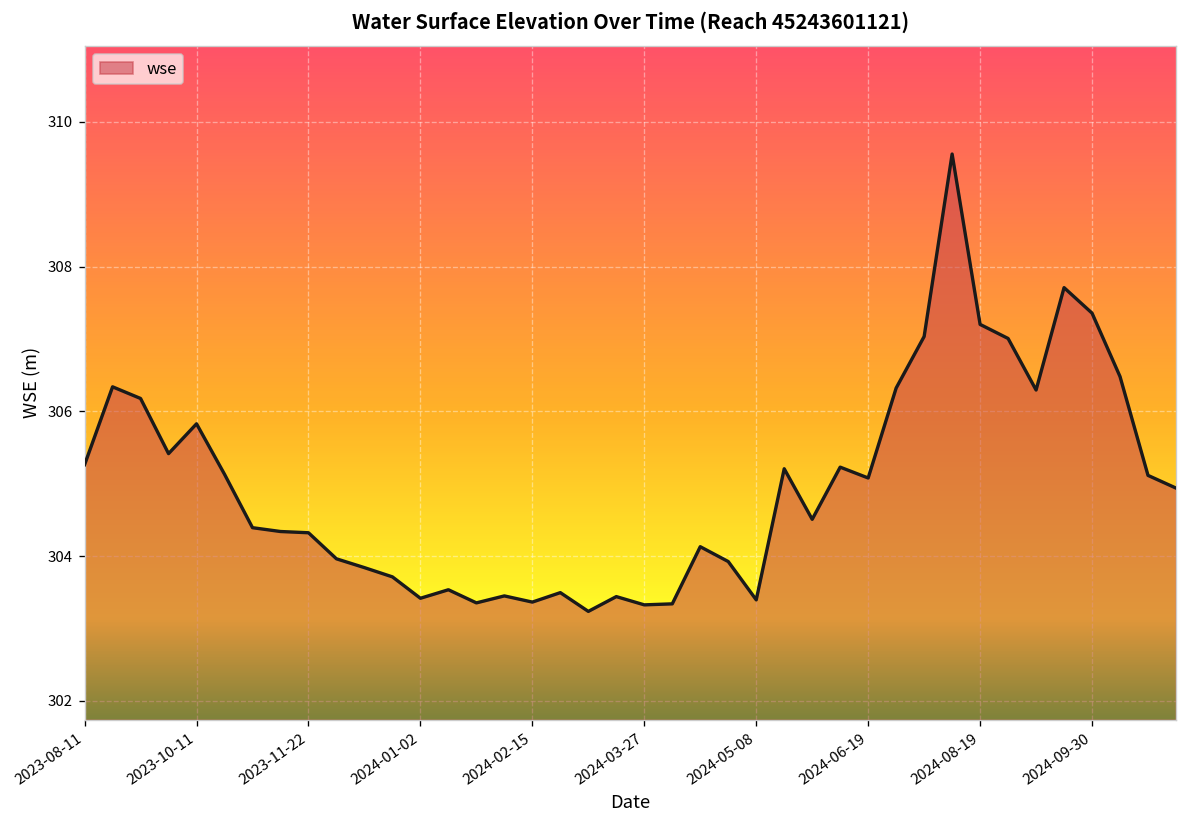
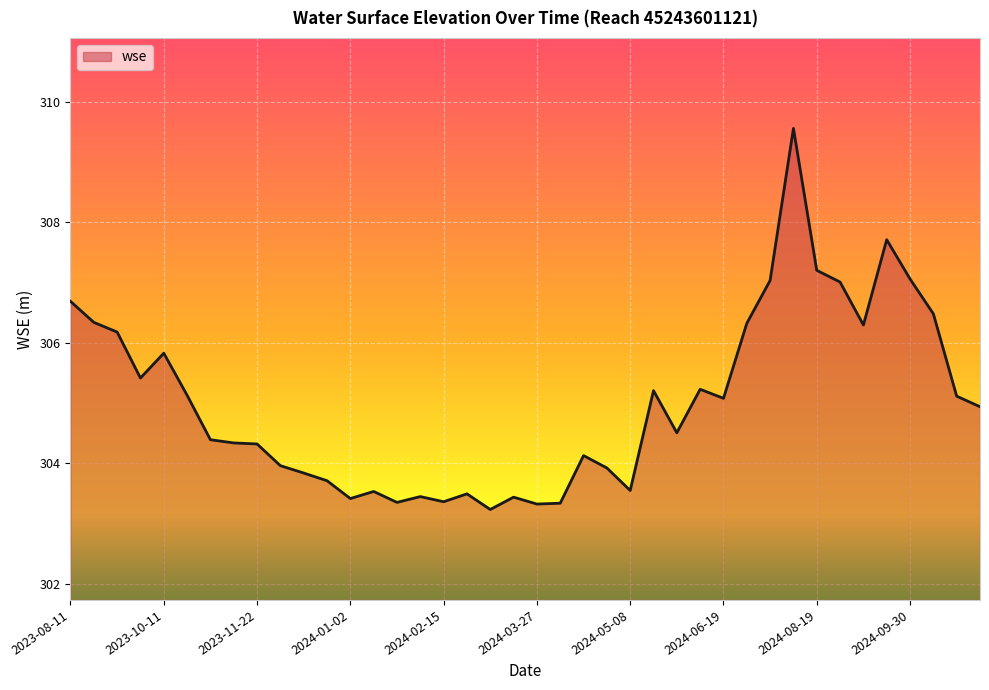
  {
-   "2023-08-11": 305.3,
+   "2023-08-11": 306.7,
    "2023-10-11": 305.8,
    "2023-11-22": 304.3,
    "2024-01-02": 303.4,
    "2024-02-15": 303.4,
    "2024-03-27": 303.3,
-   "2024-05-08": 303.4,
+   "2024-05-08": 303.6,
    "2024-06-19": 305.1,
    "2024-08-19": 307.2,
-   "2024-09-30": 307.4
+   "2024-09-30": 307.1
  }
